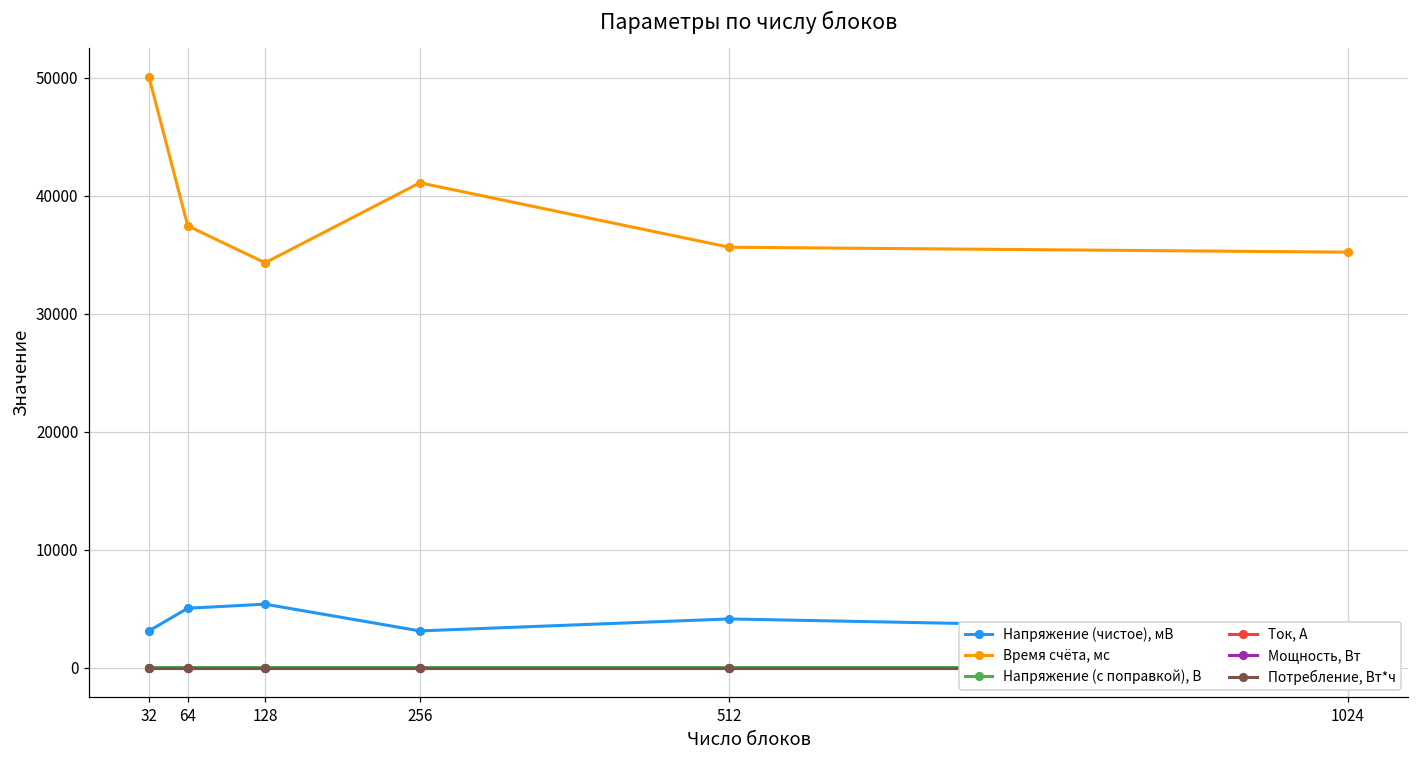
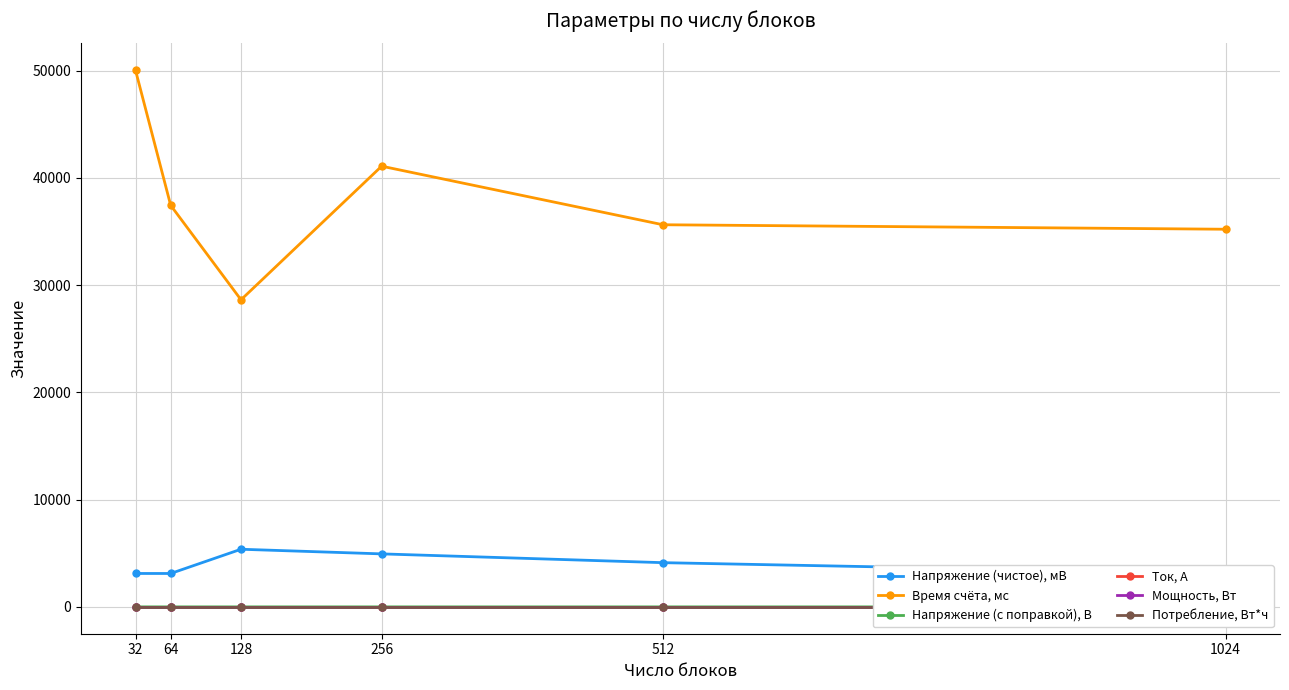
  {
    "Напряжение (чистое), мВ": {
      "32": 3100,
-     "64": 5000,
+     "64": 3100,
      "128": 5400,
-     "256": 3100,
+     "256": 4900,
      "512": 4100
    },
    "Время счёта, мс": {
      "32": 50000,
      "64": 37400,
-     "128": 34300,
+     "128": 28600,
      "256": 41100,
      "512": 35600,
      "1024": 35200
    },
    "Потребление, Вт*ч": {
      "32": 0,
      "64": 0,
      "128": 0,
      "256": 0,
      "512": 0
    }
  }
